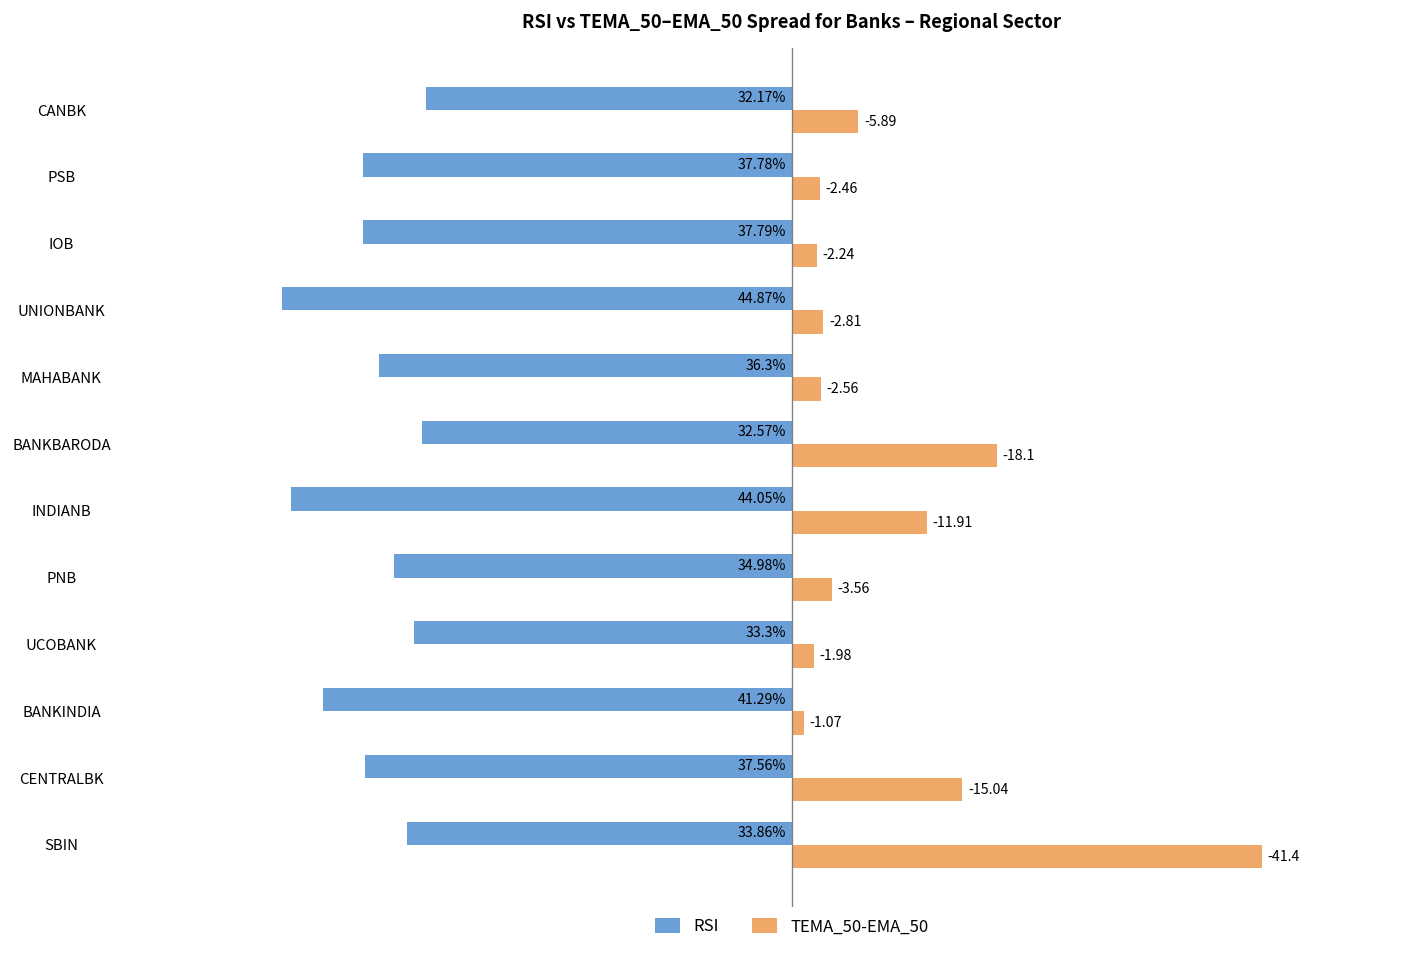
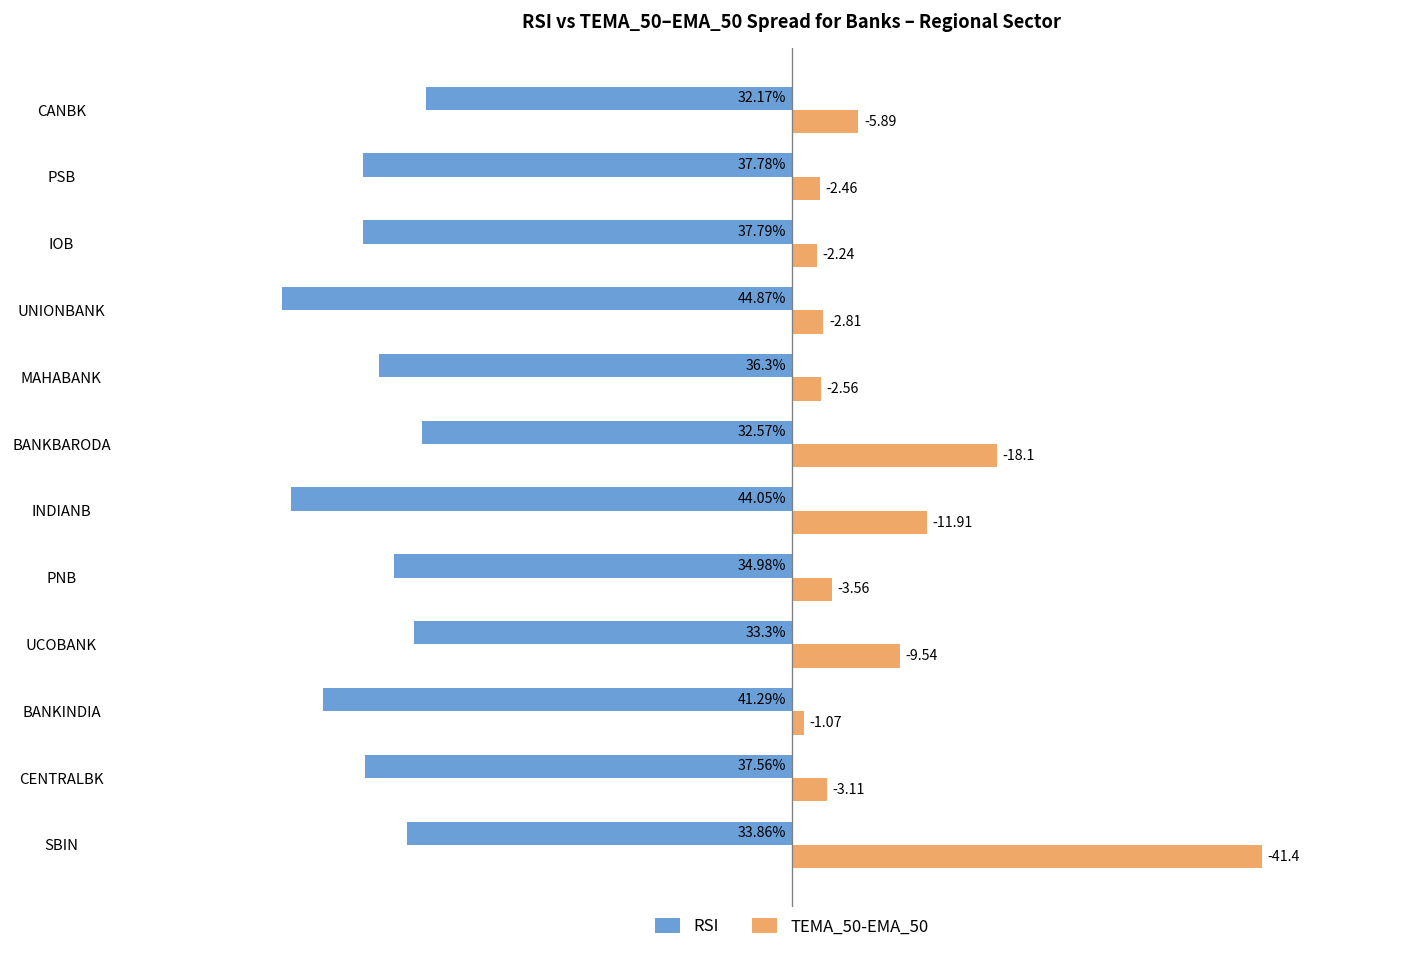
  {
    "TEMA_50-EMA_50": {
-     "UCOBANK": -1.98,
-     "CENTRALBK": -15.04
+     "UCOBANK": -9.54,
+     "CENTRALBK": -3.11
    }
  }
